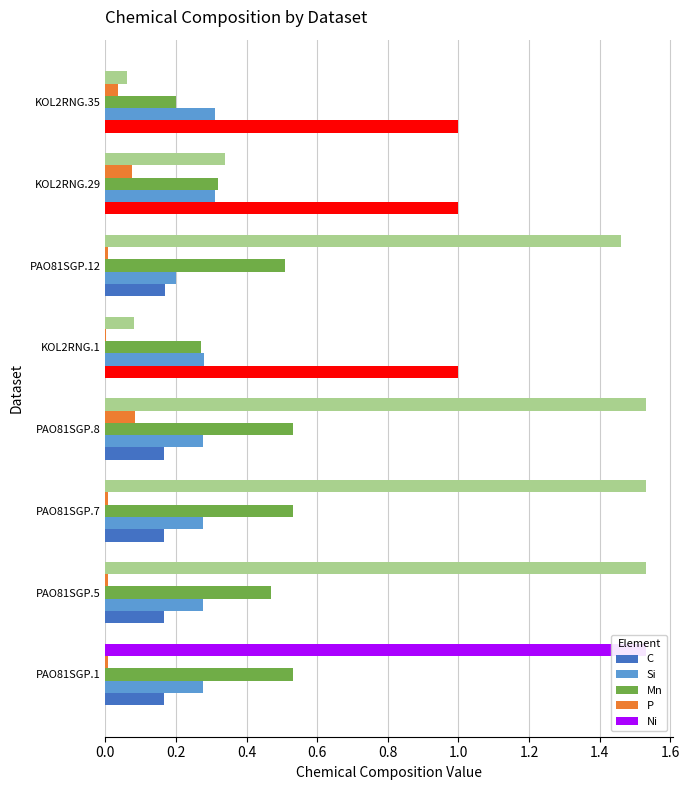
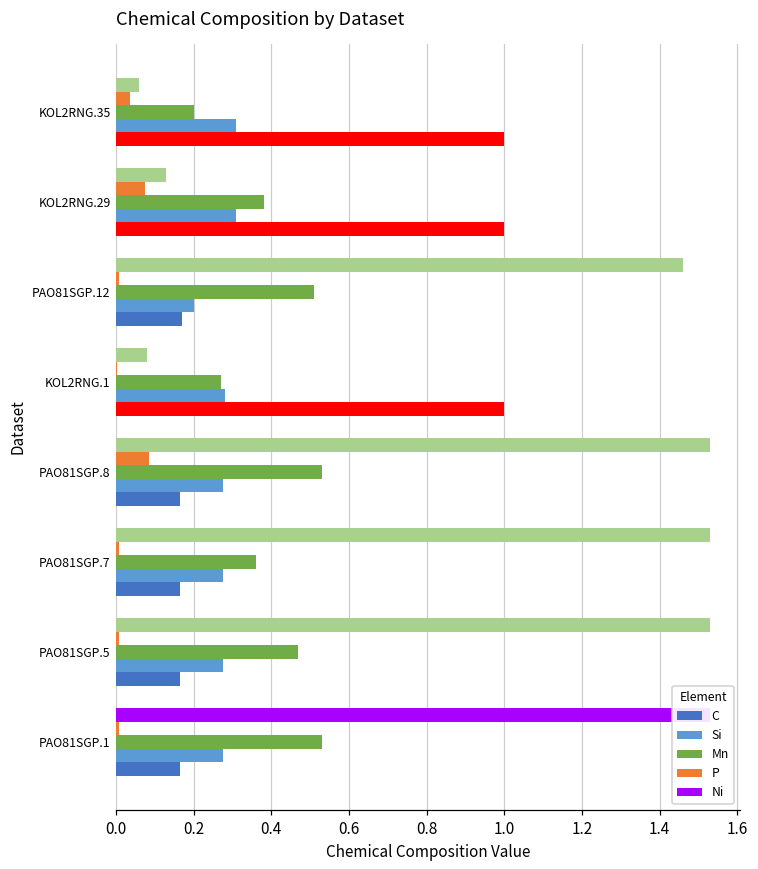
  {
    "Mn": {
      "KOL2RNG.35": 0.20,
-     "KOL2RNG.29": 0.32,
+     "KOL2RNG.29": 0.38,
      "PAO81SGP.12": 0.51,
      "KOL2RNG.1": 0.27,
      "PAO81SGP.8": 0.53,
-     "PAO81SGP.7": 0.53,
+     "PAO81SGP.7": 0.36,
      "PAO81SGP.5": 0.47,
      "PAO81SGP.1": 0.53
    },
    "P": {
      "KOL2RNG.35": 0.04,
      "KOL2RNG.29": 0.08,
      "PAO81SGP.8": 0.09
    },
    "Ni": {
      "KOL2RNG.35": 0.06,
-     "KOL2RNG.29": 0.34,
+     "KOL2RNG.29": 0.13,
      "PAO81SGP.12": 1.46,
      "KOL2RNG.1": 0.08,
      "PAO81SGP.8": 1.53,
      "PAO81SGP.7": 1.53,
      "PAO81SGP.5": 1.53
    }
  }
